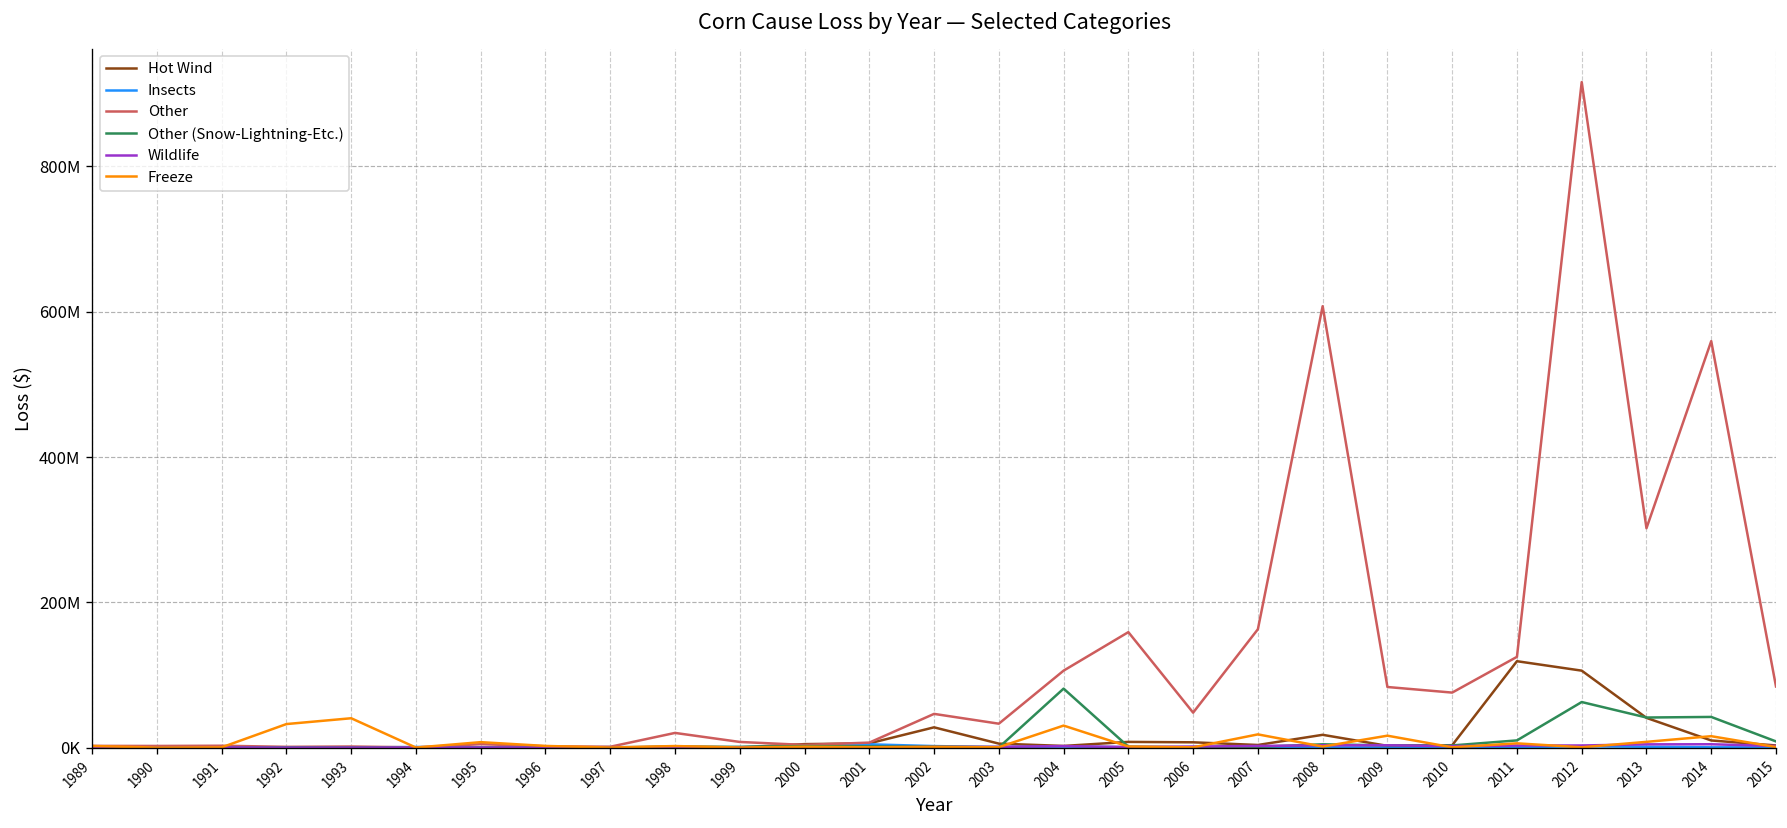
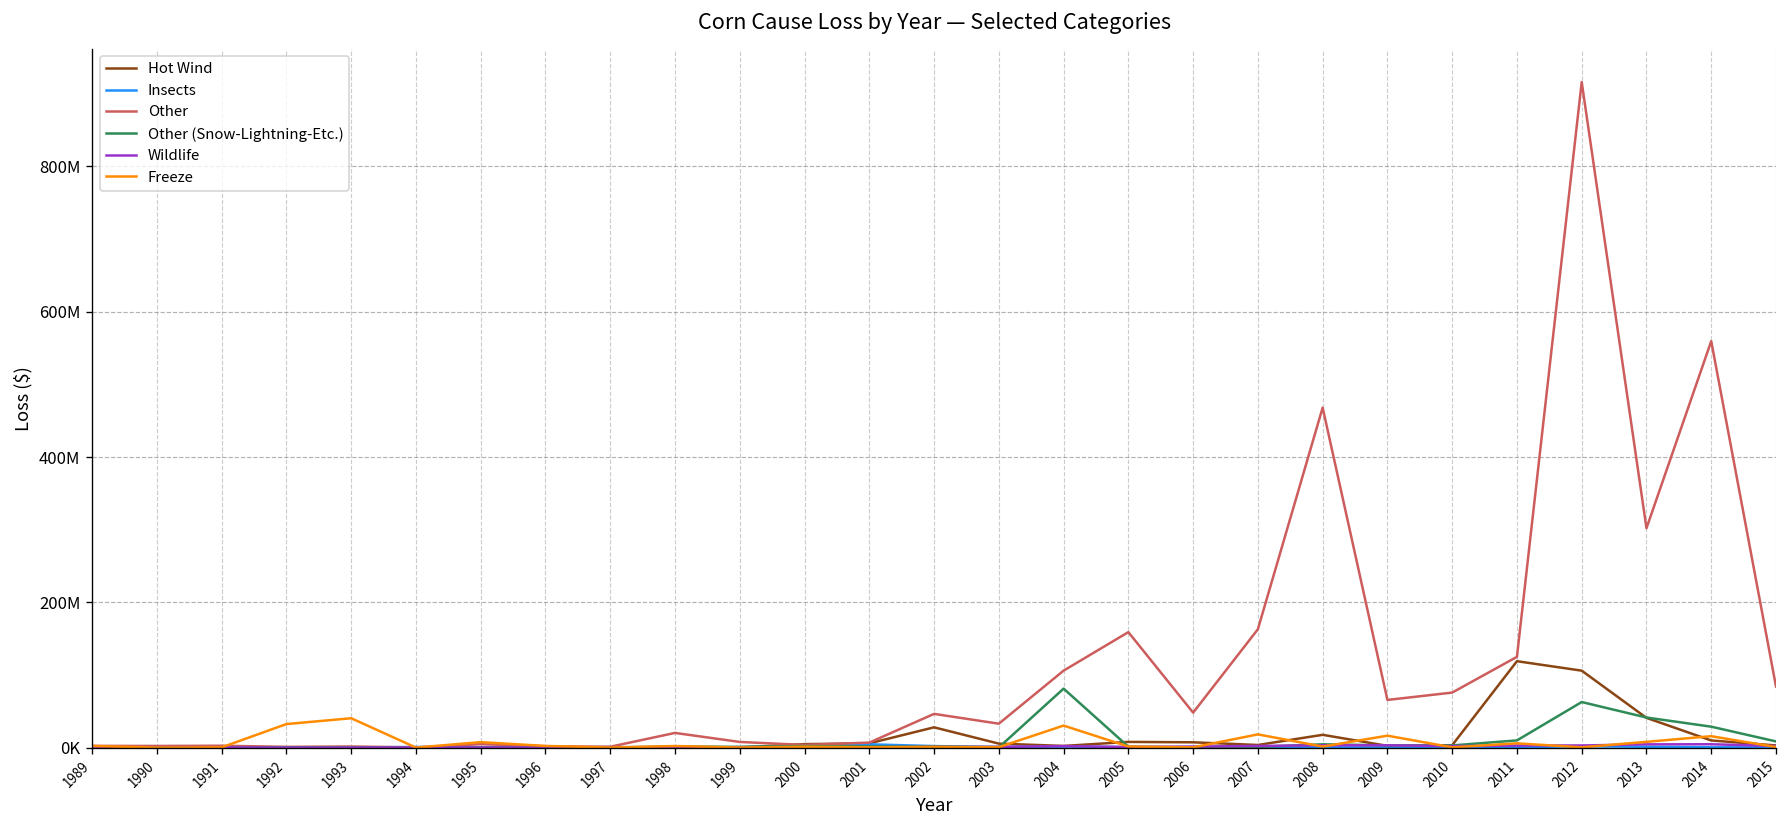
  {
    "Hot Wind": {
      "2002": 30000000,
      "2003": 10000000,
      "2005": 10000000,
      "2006": 10000000,
      "2008": 20000000,
      "2011": 120000000,
      "2012": 110000000,
      "2014": 10000000
    },
    "Insects": {
      "2014": 0
    },
    "Other": {
      "1998": 20000000,
      "1999": 10000000,
      "2002": 50000000,
      "2003": 30000000,
      "2004": 110000000,
      "2005": 160000000,
      "2006": 50000000,
      "2007": 160000000,
-     "2008": 610000000,
-     "2009": 80000000,
+     "2008": 470000000,
+     "2009": 70000000,
      "2010": 80000000,
      "2011": 130000000,
      "2012": 920000000,
      "2013": 300000000,
      "2014": 560000000,
      "2015": 80000000
    },
    "Other (Snow-Lightning-Etc.)": {
      "2004": 80000000,
      "2012": 60000000,
-     "2014": 40000000,
+     "2014": 30000000,
      "2015": 10000000
    },
    "Wildlife": {
      "2014": 0
    },
    "Freeze": {
      "1992": 30000000,
      "1993": 40000000,
      "2004": 30000000,
      "2007": 20000000,
      "2009": 20000000,
      "2014": 20000000
    }
  }
